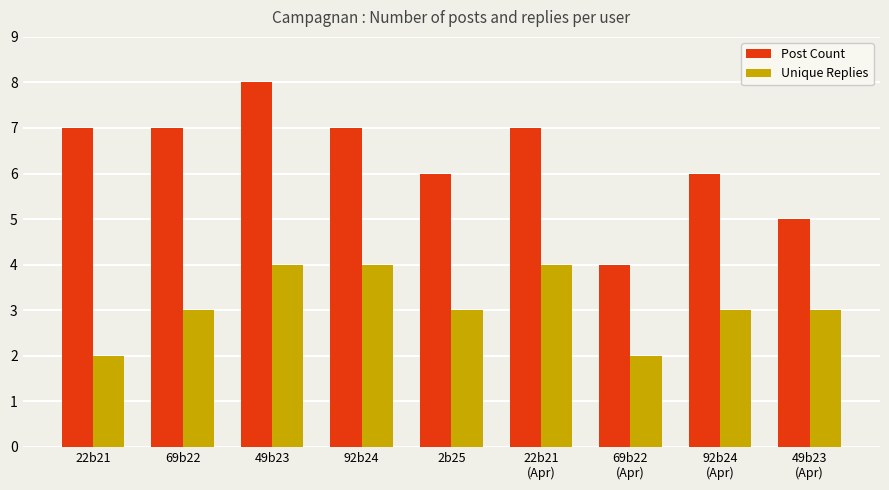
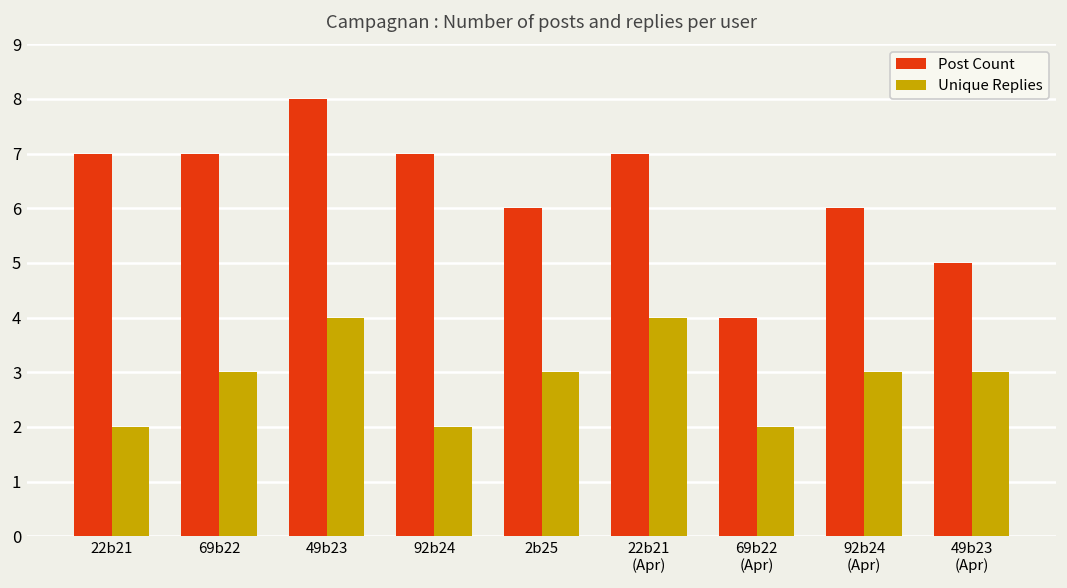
  {
    "Post Count": {
      "22b21": 7,
      "69b22": 7,
      "49b23": 8,
      "92b24": 7,
      "2b25": 6,
      "22b21 (Apr)": 7,
      "69b22 (Apr)": 4,
      "92b24 (Apr)": 6,
      "49b23 (Apr)": 5
    },
    "Unique Replies": {
      "22b21": 2,
      "69b22": 3,
      "49b23": 4,
-     "92b24": 4,
+     "92b24": 2,
      "2b25": 3,
      "22b21 (Apr)": 4,
      "69b22 (Apr)": 2,
      "92b24 (Apr)": 3,
      "49b23 (Apr)": 3
    }
  }
